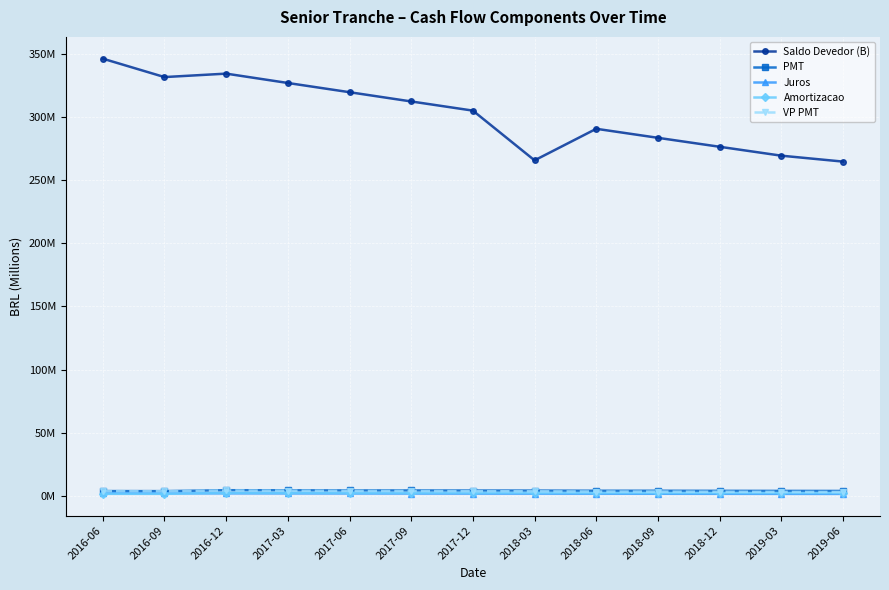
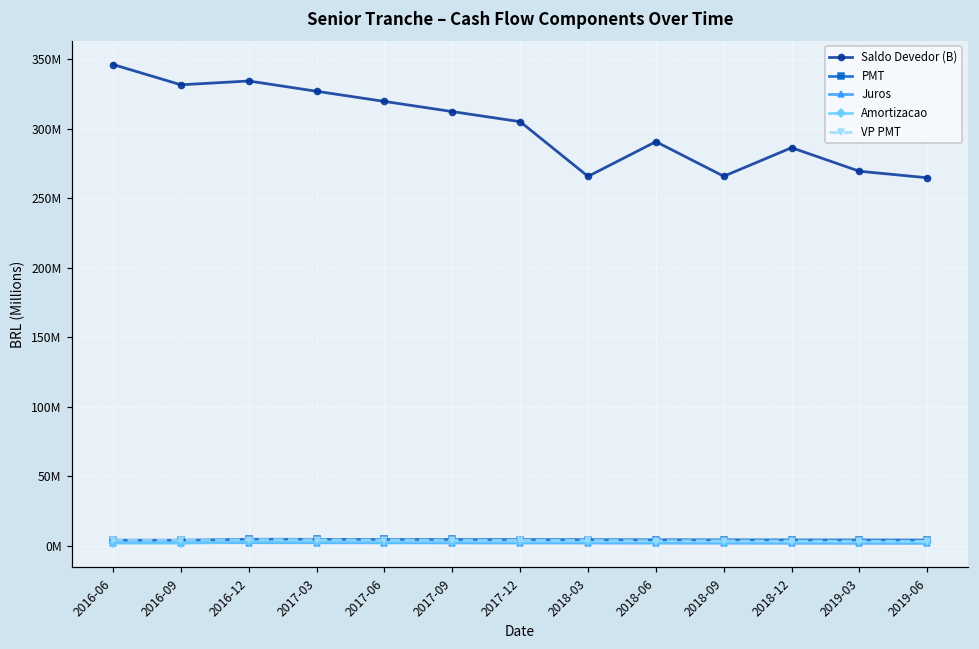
  {
    "Saldo Devedor (B)": {
      "2016-06": 346000000,
      "2016-09": 332000000,
      "2016-12": 334000000,
      "2017-03": 327000000,
      "2017-06": 320000000,
      "2017-09": 312000000,
      "2017-12": 305000000,
      "2018-03": 266000000,
      "2018-06": 291000000,
-     "2018-09": 283000000,
-     "2018-12": 276000000,
+     "2018-09": 266000000,
+     "2018-12": 286000000,
      "2019-03": 269000000,
      "2019-06": 265000000
    }
  }
